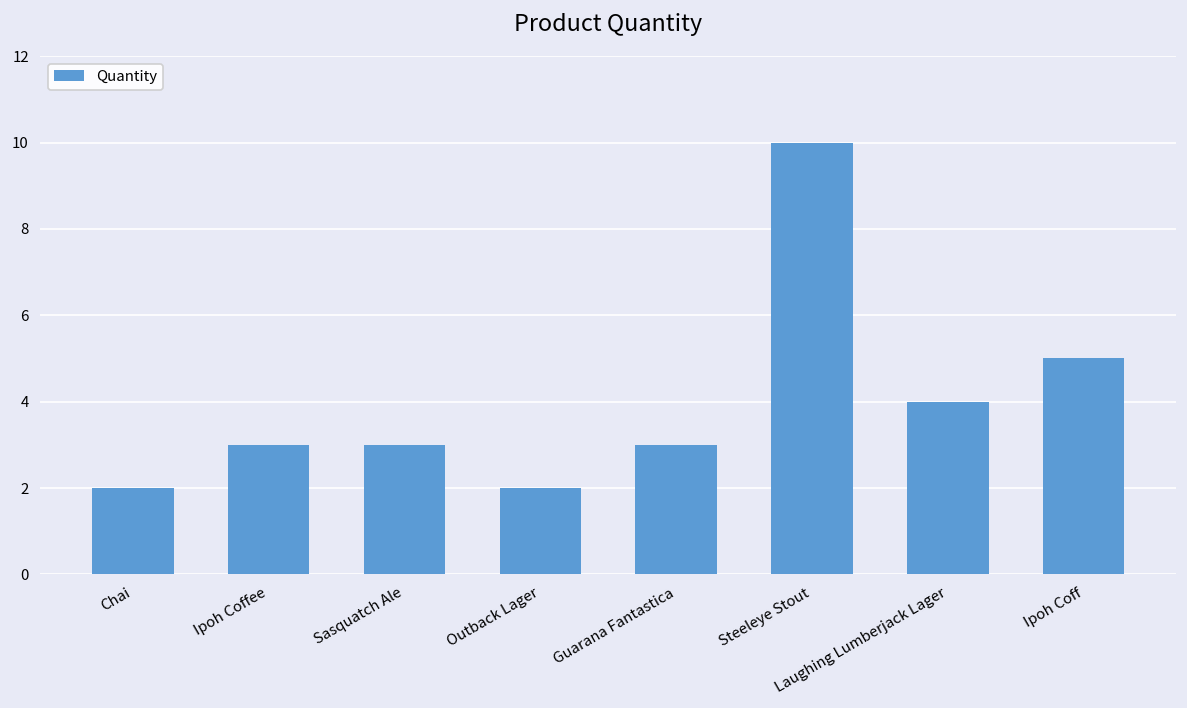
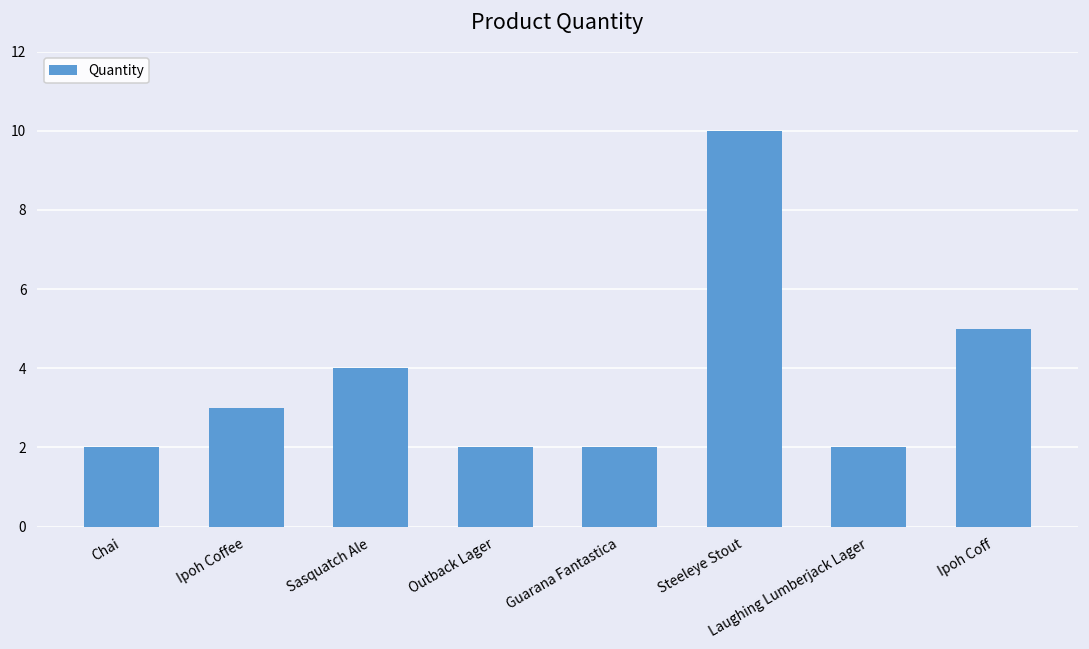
  {
    "Chai": 2,
    "Ipoh Coffee": 3,
-   "Sasquatch Ale": 3,
+   "Sasquatch Ale": 4,
    "Outback Lager": 2,
-   "Guarana Fantastica": 3,
+   "Guarana Fantastica": 2,
    "Steeleye Stout": 10,
-   "Laughing Lumberjack Lager": 4,
+   "Laughing Lumberjack Lager": 2,
    "Ipoh Coff": 5
  }
